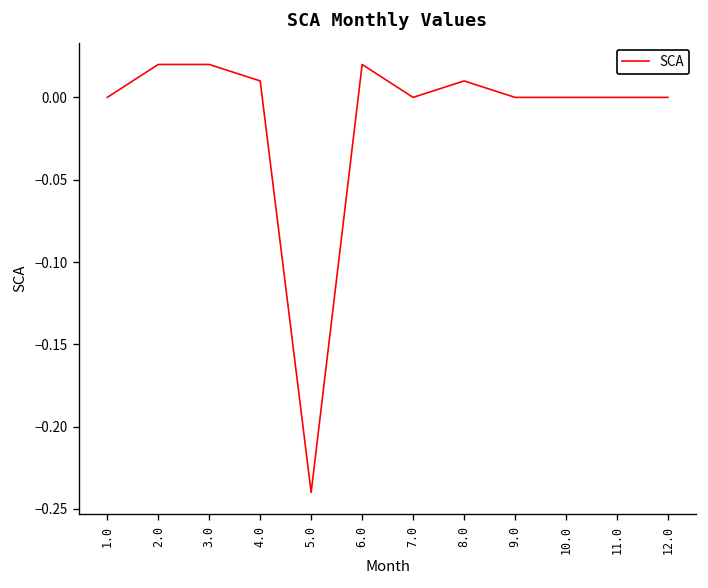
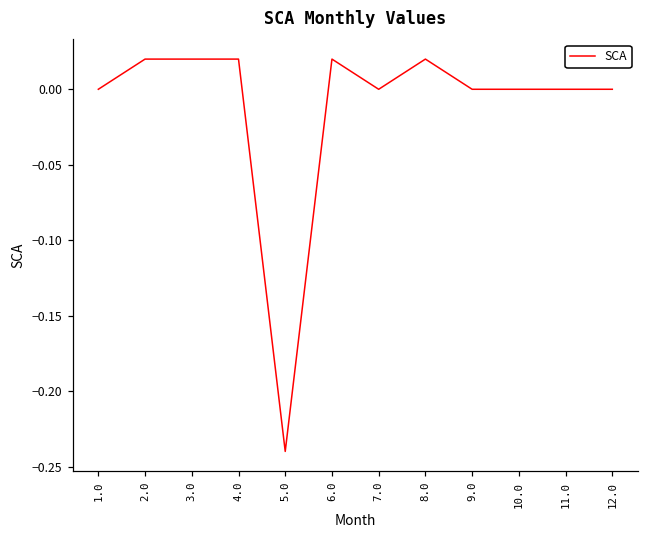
  {
    "1.0": 0.00,
    "2.0": 0.02,
    "3.0": 0.02,
-   "4.0": 0.01,
+   "4.0": 0.02,
    "5.0": -0.24,
    "6.0": 0.02,
    "7.0": 0.00,
-   "8.0": 0.01,
+   "8.0": 0.02,
    "9.0": 0.00,
    "10.0": 0.00,
    "11.0": 0.00,
    "12.0": 0.00
  }
